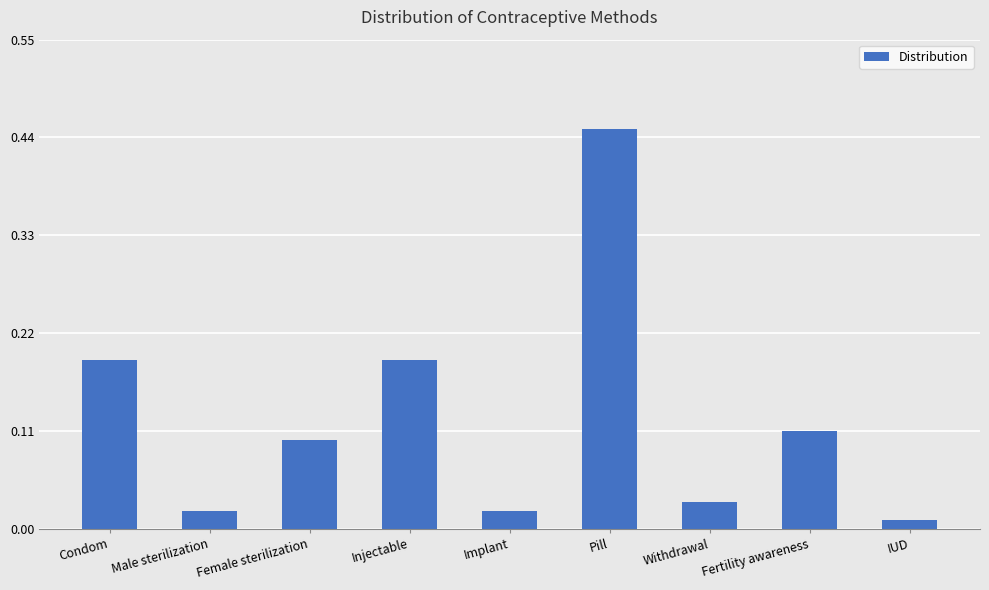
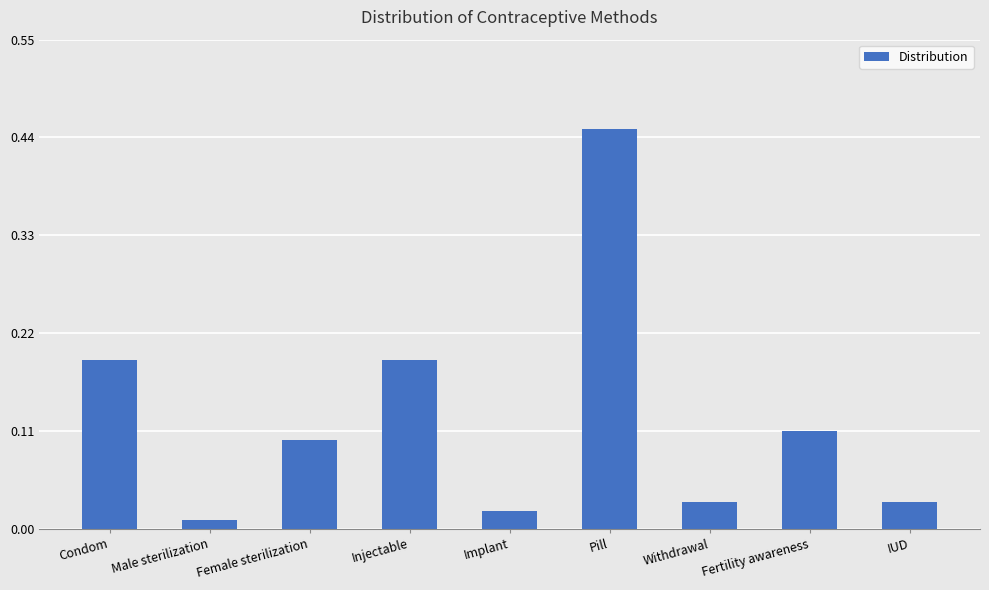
  {
    "Condom": 0.19,
-   "Male sterilization": 0.02,
+   "Male sterilization": 0.01,
    "Female sterilization": 0.10,
    "Injectable": 0.19,
    "Implant": 0.02,
    "Pill": 0.45,
    "Withdrawal": 0.03,
    "Fertility awareness": 0.11,
-   "IUD": 0.01
+   "IUD": 0.03
  }
